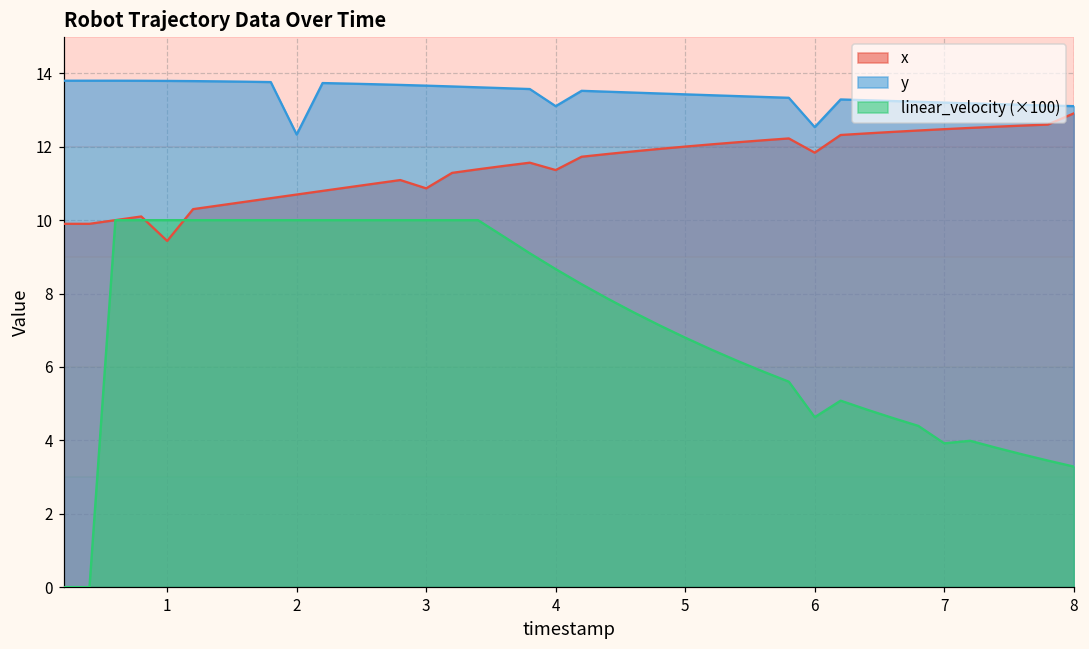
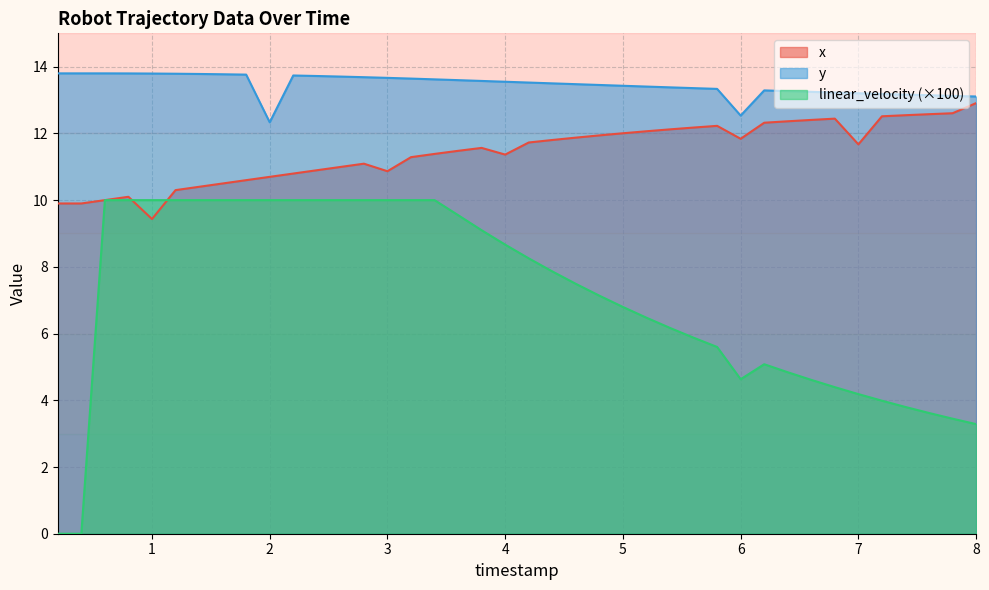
  {
    "x": {
      "1": 9.4,
      "2": 10.7,
      "3": 10.9,
      "4": 11.4,
      "5": 12.0,
      "6": 11.8,
-     "7": 12.5,
+     "7": 11.7,
      "8": 12.9
    },
    "y": {
      "1": 13.8,
      "2": 12.3,
      "3": 13.7,
-     "4": 13.1,
+     "4": 13.5,
      "5": 13.4,
      "6": 12.5,
      "8": 13.1
    },
    "linear_velocity (×100)": {
      "1": 10.0,
      "2": 10.0,
      "3": 10.0,
      "4": 8.7,
      "5": 6.8,
      "6": 4.6,
-     "7": 3.9,
+     "7": 4.2,
      "8": 3.3
    }
  }
